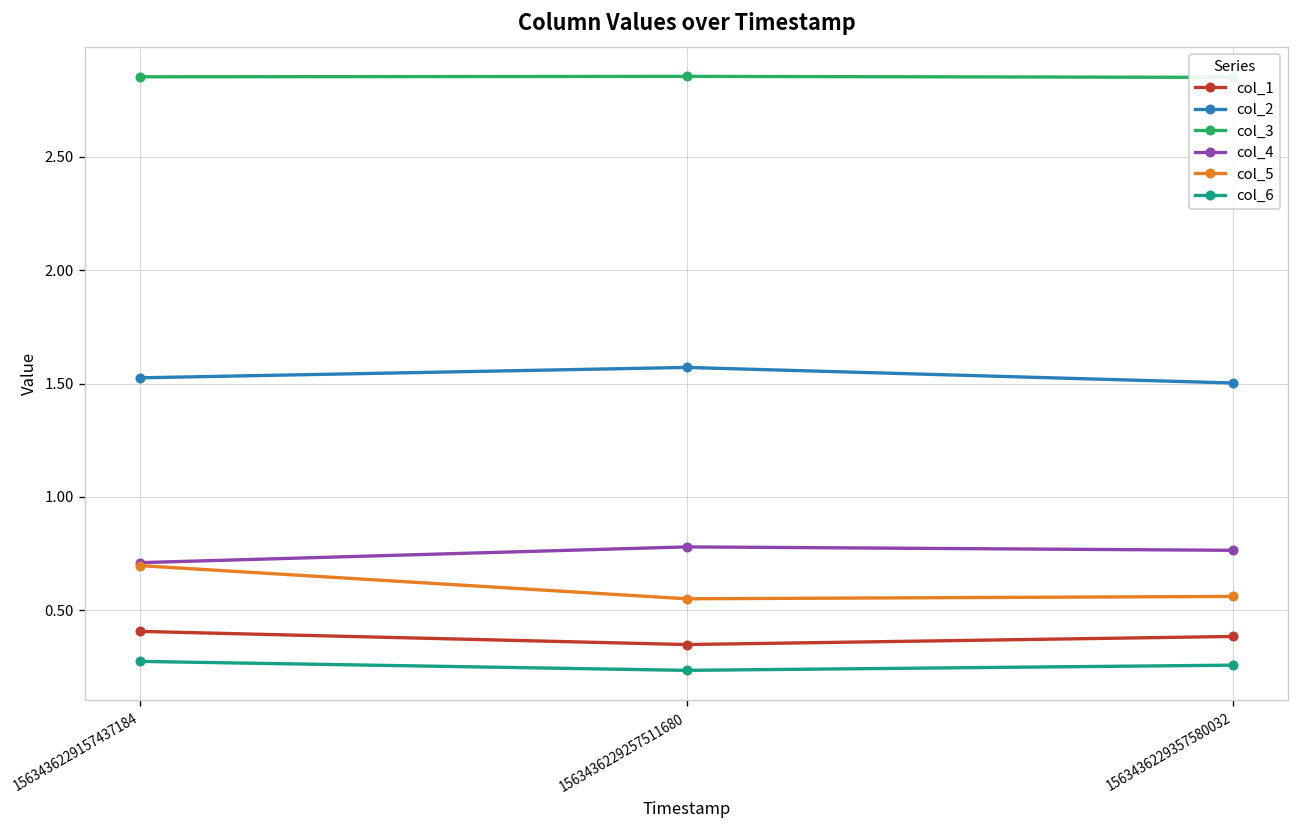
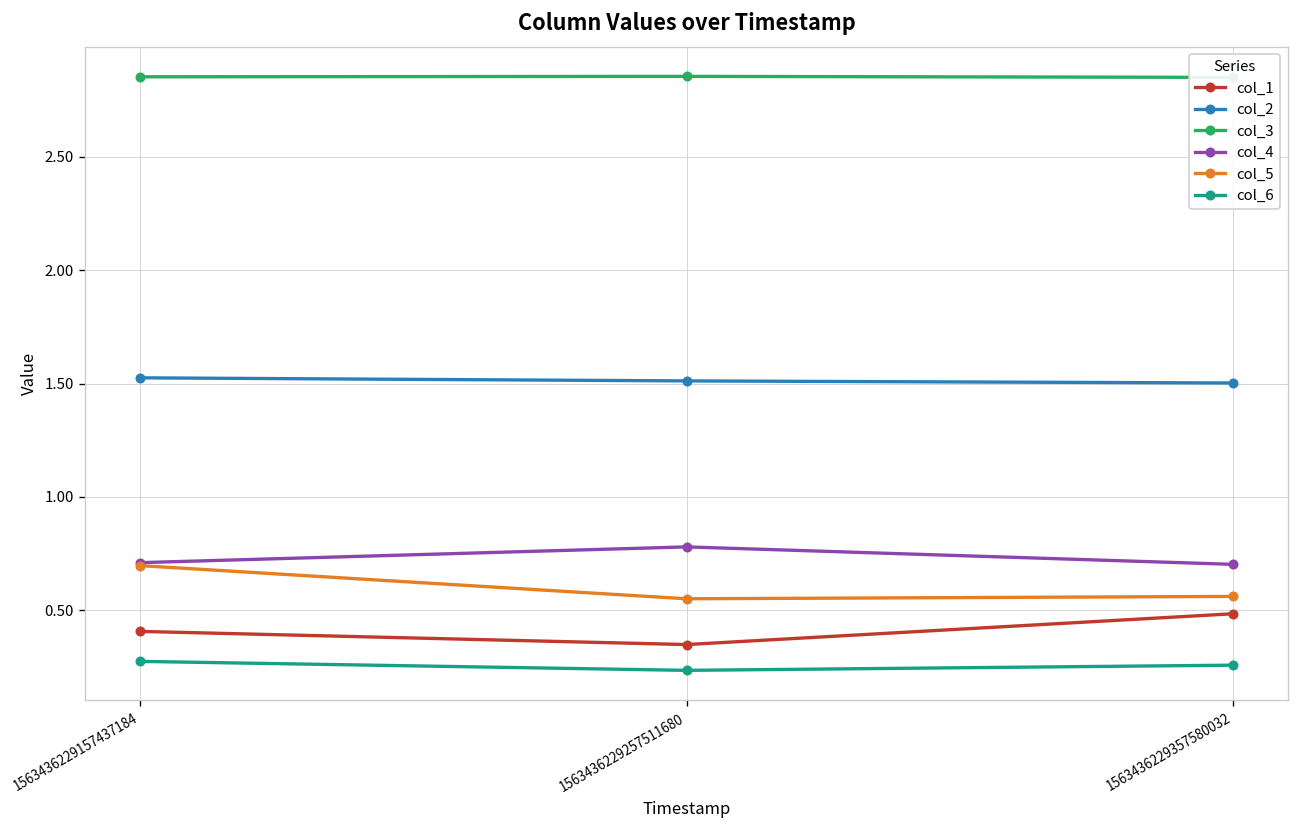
  {
    "col_1": {
      "1563436229157437184": 0.41,
      "1563436229257511680": 0.35,
-     "1563436229357580032": 0.38
+     "1563436229357580032": 0.48
    },
    "col_2": {
      "1563436229157437184": 1.53,
-     "1563436229257511680": 1.57,
+     "1563436229257511680": 1.51,
      "1563436229357580032": 1.50
    },
    "col_4": {
      "1563436229257511680": 0.78,
-     "1563436229357580032": 0.76
+     "1563436229357580032": 0.70
    },
    "col_5": {
      "1563436229257511680": 0.55,
      "1563436229357580032": 0.56
    }
  }
